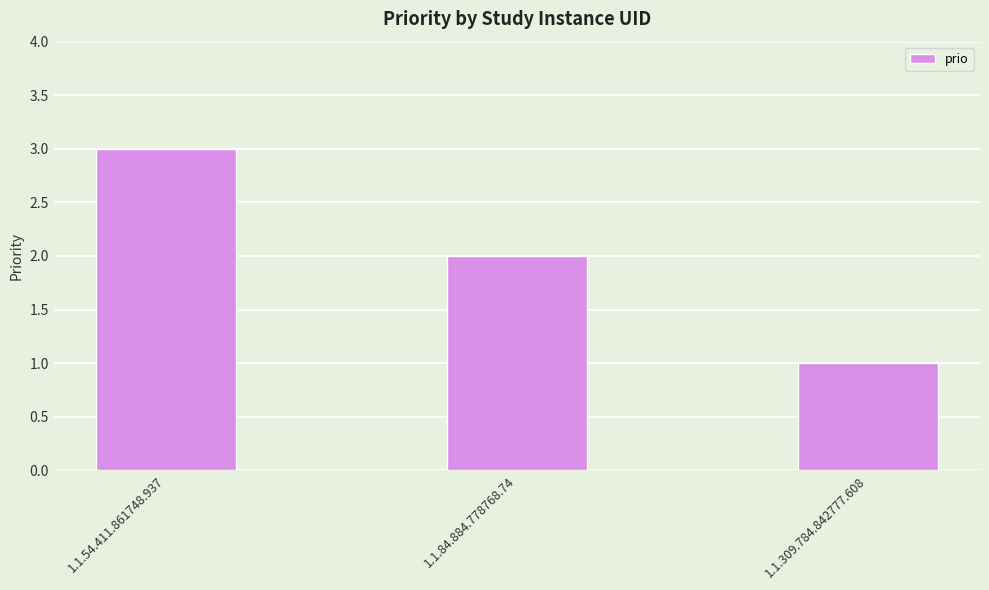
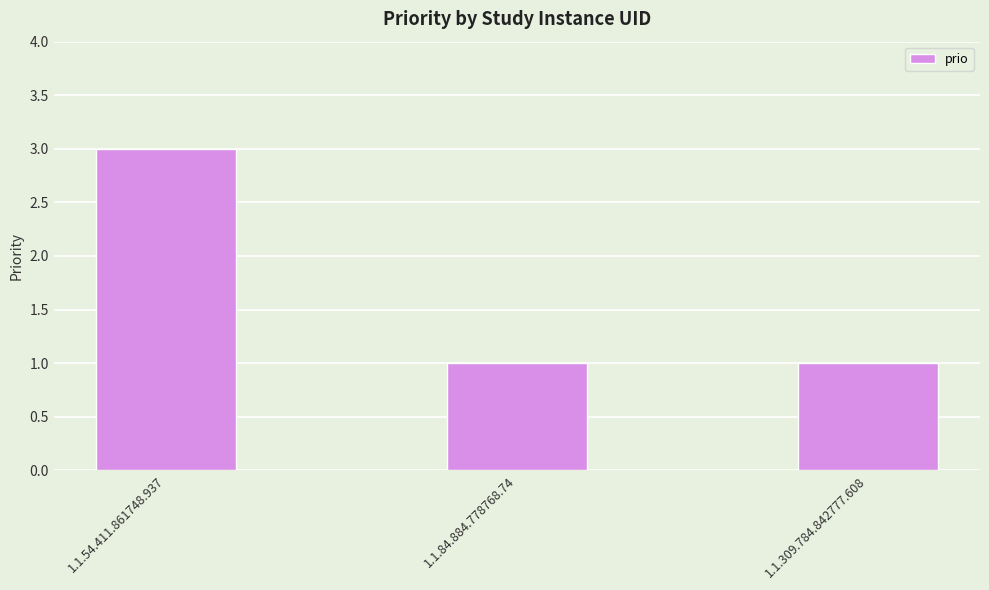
  {
    "1.1.54.411.861748.937": 3,
-   "1.1.84.884.778768.74": 2,
+   "1.1.84.884.778768.74": 1,
    "1.1.309.784.842777.608": 1
  }
